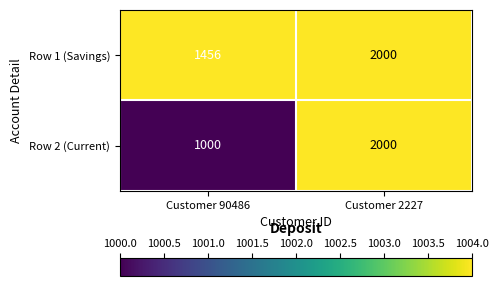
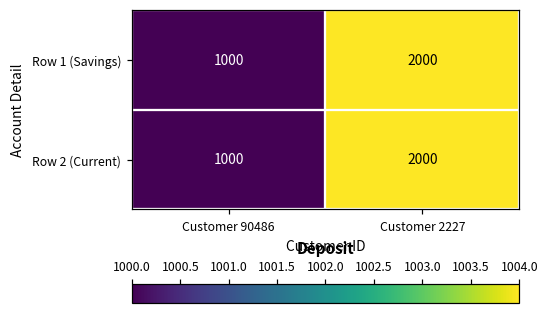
  {
    "Row 1 (Savings)": {
-     "Customer 90486": 1456,
+     "Customer 90486": 1000,
      "Customer 2227": 2000
    },
    "Row 2 (Current)": {
      "Customer 90486": 1000,
      "Customer 2227": 2000
    }
  }
